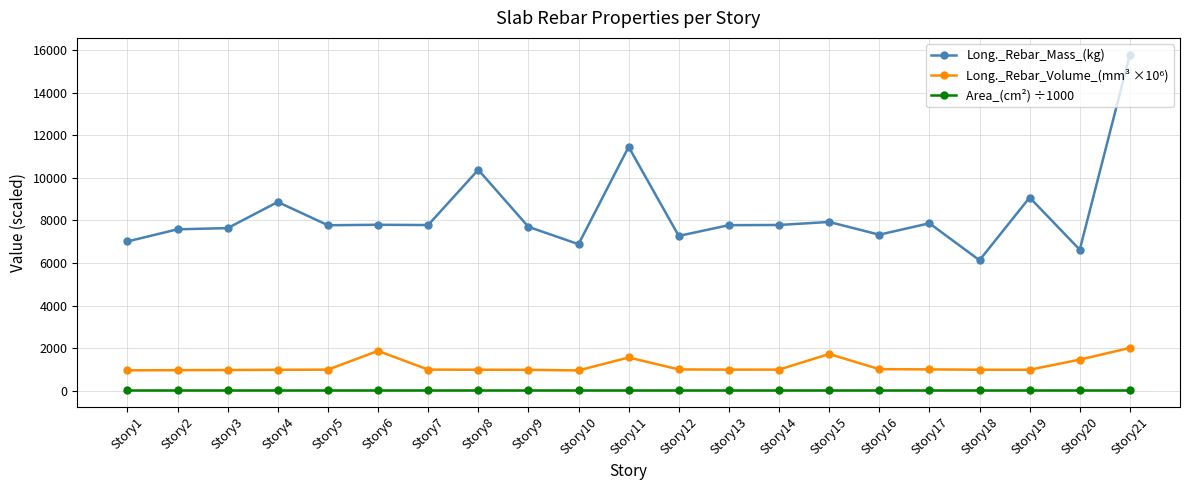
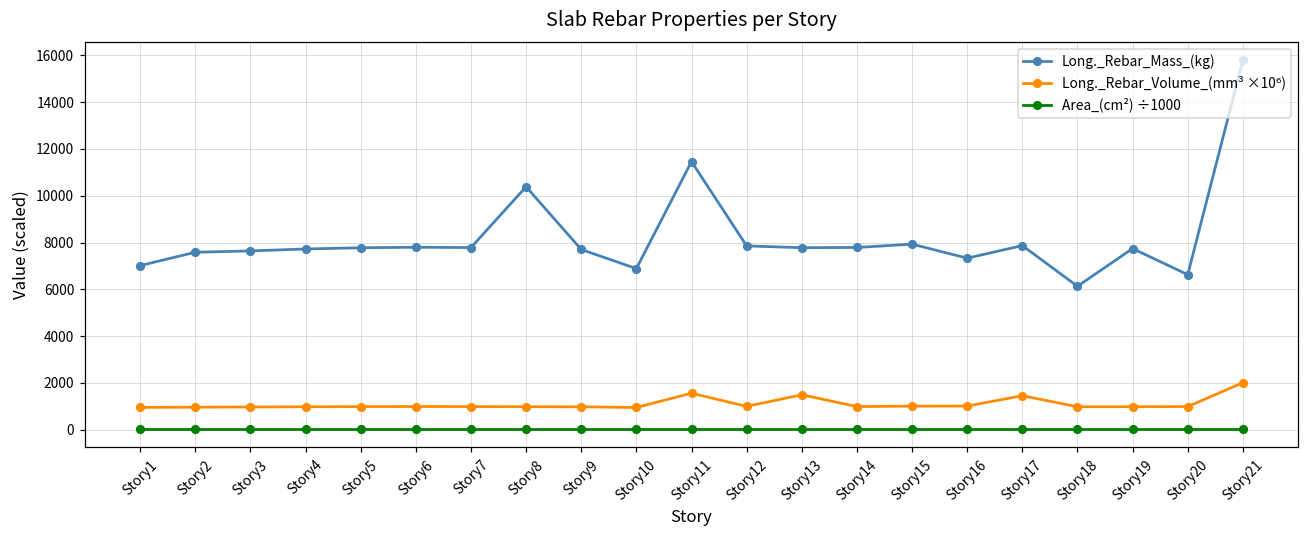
  {
    "Long._Rebar_Mass_(kg)": {
      "Story1": 7000,
      "Story2": 7600,
      "Story3": 7600,
-     "Story4": 8900,
+     "Story4": 7700,
      "Story5": 7800,
      "Story6": 7800,
      "Story7": 7800,
      "Story8": 10400,
      "Story9": 7700,
      "Story10": 6900,
      "Story11": 11500,
-     "Story12": 7300,
+     "Story12": 7900,
      "Story13": 7800,
      "Story14": 7800,
      "Story15": 7900,
      "Story16": 7300,
      "Story17": 7900,
      "Story18": 6100,
-     "Story19": 9100,
+     "Story19": 7700,
      "Story20": 6600
    },
    "Long._Rebar_Volume_(mm³ ×10⁶)": {
      "Story1": 1000,
      "Story2": 1000,
      "Story3": 1000,
      "Story4": 1000,
      "Story5": 1000,
-     "Story6": 1900,
+     "Story6": 1000,
      "Story7": 1000,
      "Story8": 1000,
      "Story9": 1000,
      "Story10": 1000,
      "Story11": 1600,
      "Story12": 1000,
-     "Story13": 1000,
+     "Story13": 1500,
      "Story14": 1000,
-     "Story15": 1700,
+     "Story15": 1000,
      "Story16": 1000,
-     "Story17": 1000,
+     "Story17": 1500,
      "Story18": 1000,
      "Story19": 1000,
-     "Story20": 1500,
+     "Story20": 1000,
      "Story21": 2000
    },
    "Area_(cm²) ÷1000": {
      "Story1": 0,
      "Story2": 0,
      "Story3": 0,
      "Story4": 0,
      "Story5": 0,
      "Story6": 0,
      "Story7": 0,
      "Story8": 0,
      "Story9": 0,
      "Story10": 0,
      "Story11": 0,
      "Story12": 0,
      "Story13": 0,
      "Story14": 0,
      "Story15": 0,
      "Story16": 0,
      "Story17": 0,
      "Story18": 0,
      "Story19": 0,
      "Story20": 0,
      "Story21": 0
    }
  }
